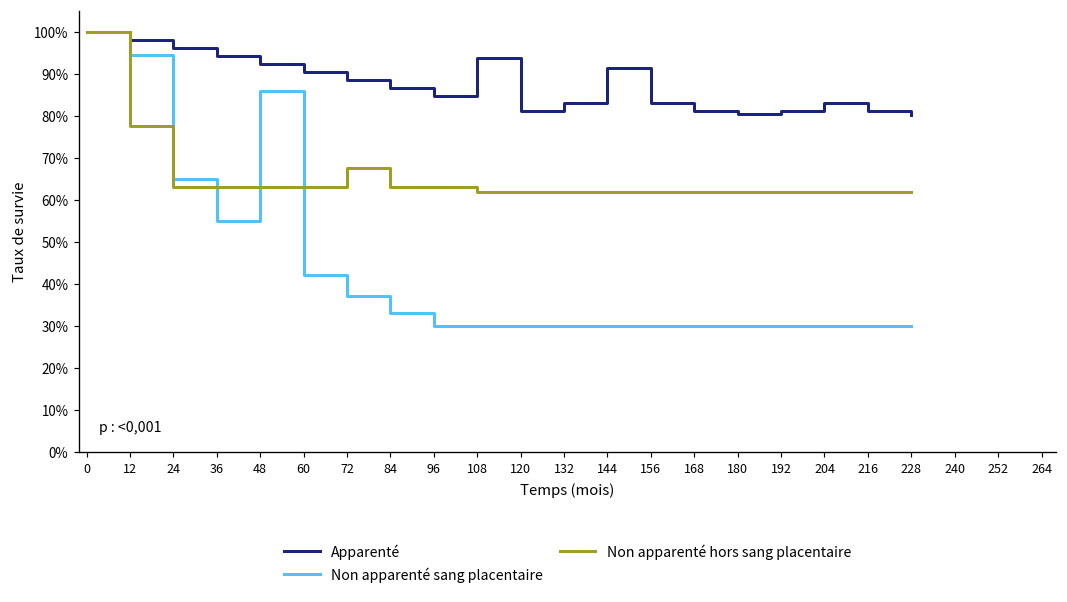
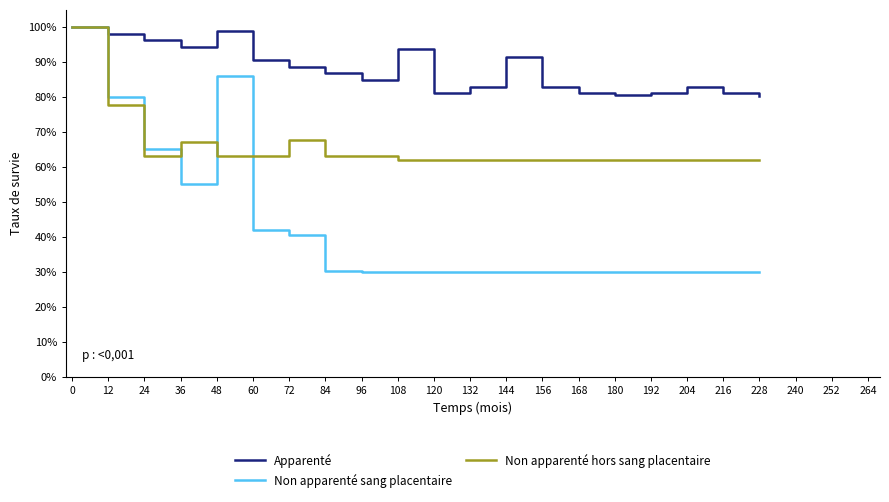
  {
    "Apparenté": {
      "12": "98%",
      "24": "96%",
      "36": "94%",
-     "48": "93%",
+     "48": "99%",
      "60": "91%",
      "72": "89%",
      "84": "87%",
      "96": "85%",
      "108": "94%",
      "120": "81%",
      "132": "83%",
      "144": "91%",
      "156": "83%",
      "168": "81%",
      "180": "81%",
      "192": "81%",
      "204": "83%",
      "216": "81%",
      "228": "80%"
    },
    "Non apparenté sang placentaire": {
-     "12": "95%",
+     "12": "80%",
      "24": "65%",
      "36": "55%",
      "48": "86%",
      "60": "42%",
-     "72": "37%",
-     "84": "33%",
+     "72": "40%",
+     "84": "30%",
      "96": "30%",
      "108": "30%",
      "120": "30%",
      "132": "30%",
      "144": "30%",
      "156": "30%",
      "168": "30%",
      "180": "30%",
      "192": "30%",
      "204": "30%",
      "216": "30%",
      "228": "30%"
    },
    "Non apparenté hors sang placentaire": {
      "12": "78%",
      "24": "63%",
-     "36": "63%",
+     "36": "67%",
      "48": "63%",
      "60": "63%",
      "72": "68%",
      "84": "63%",
      "96": "63%",
      "108": "62%",
      "120": "62%",
      "132": "62%",
      "144": "62%",
      "156": "62%",
      "168": "62%",
      "180": "62%",
      "192": "62%",
      "204": "62%",
      "216": "62%",
      "228": "62%"
    }
  }
